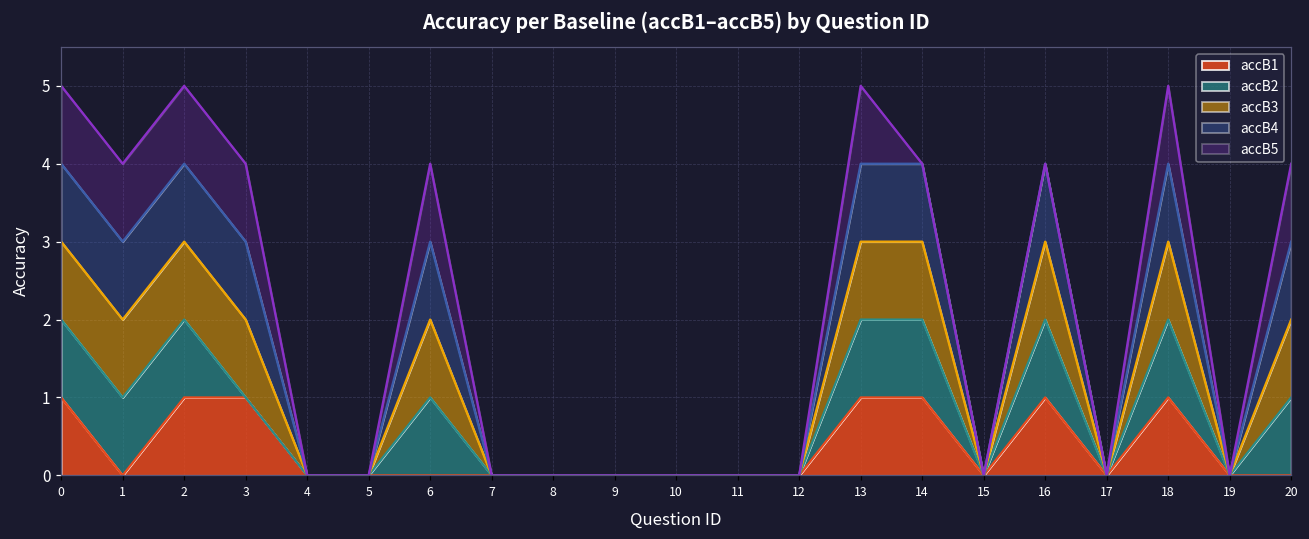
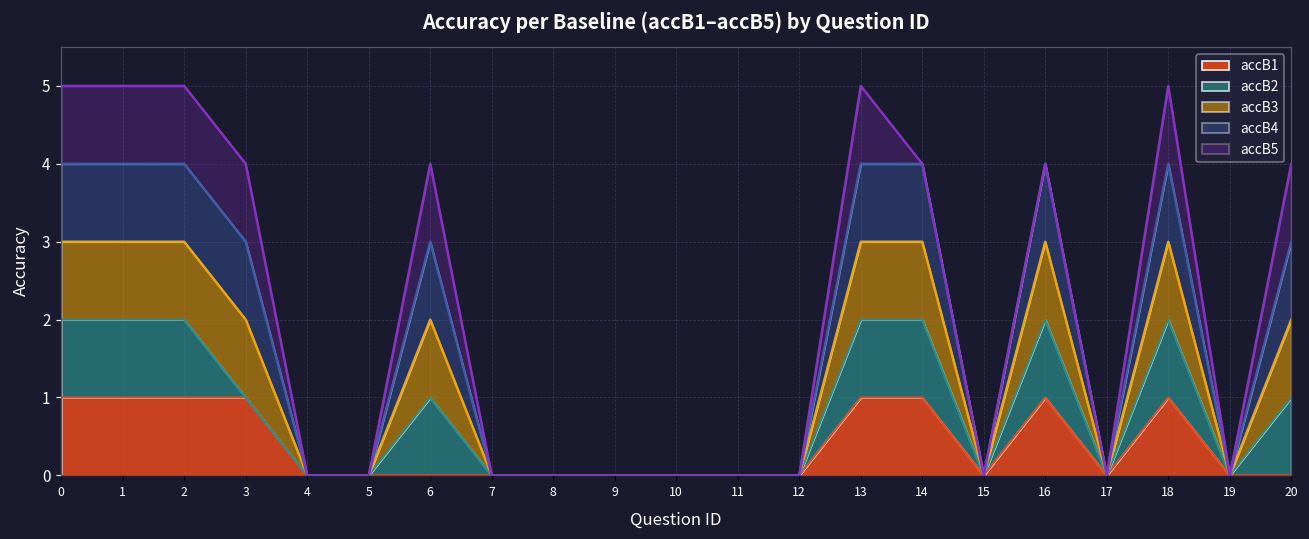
  {
    "accB1": {
      "0": 1,
-     "1": 0,
+     "1": 1,
      "2": 1,
      "6": 0,
      "13": 1,
      "14": 1,
      "16": 1,
      "18": 1,
      "20": 0
    },
    "accB2": {
      "0": 2,
      "2": 2,
      "6": 1,
      "13": 2,
      "14": 2,
      "16": 2,
      "18": 2,
      "20": 1
    },
    "accB3": {
      "0": 3,
      "2": 3,
      "3": 2,
      "6": 2,
      "13": 3,
      "14": 3,
      "16": 3,
      "18": 3,
      "20": 2
    }
  }
